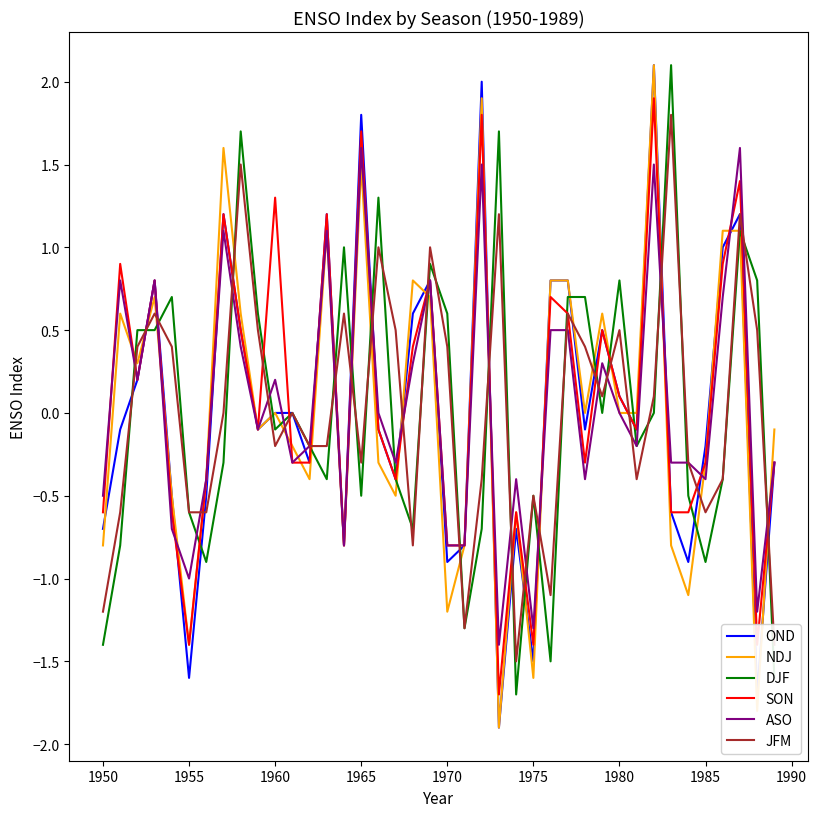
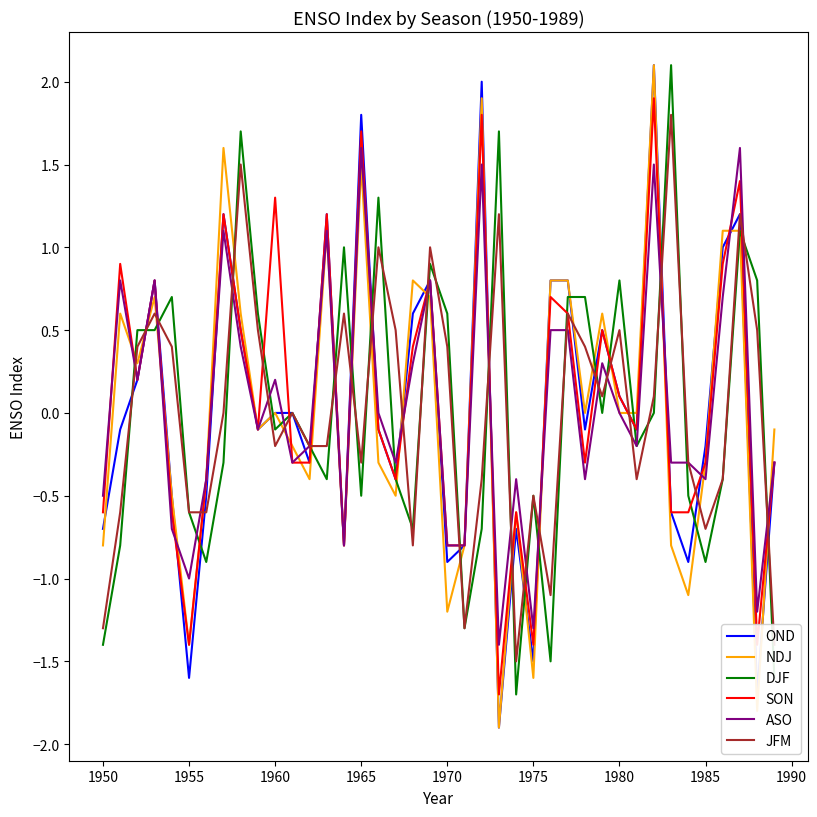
  {
    "OND": {
      "1950": -0.7,
      "1955": -1.6,
      "1965": 1.8,
      "1970": -0.9,
      "1975": -1.5,
      "1985": -0.2
    },
    "NDJ": {
      "1950": -0.8,
      "1965": 1.5,
      "1970": -1.2,
      "1975": -1.6
    },
    "DJF": {
      "1950": -1.4,
      "1960": -0.1,
      "1965": -0.5,
      "1970": 0.6,
      "1980": 0.8,
      "1985": -0.9
    },
    "SON": {
      "1950": -0.6,
      "1960": 1.3,
      "1965": 1.7,
      "1975": -1.4
    },
    "ASO": {
      "1950": -0.5,
      "1955": -1.0,
      "1960": 0.2,
      "1965": 1.6,
      "1975": -1.3,
      "1985": -0.4
    },
    "JFM": {
-     "1950": -1.2,
+     "1950": -1.3,
      "1960": -0.2,
      "1965": -0.3,
      "1970": 0.4,
      "1980": 0.5,
-     "1985": -0.6
+     "1985": -0.7
    }
  }
